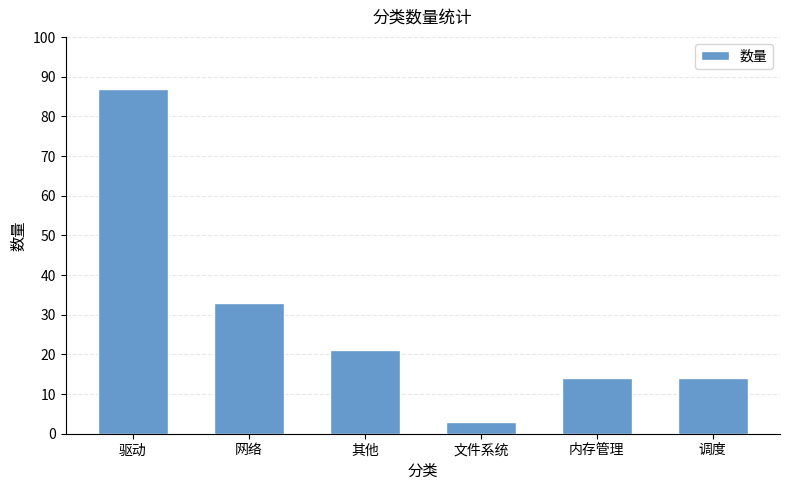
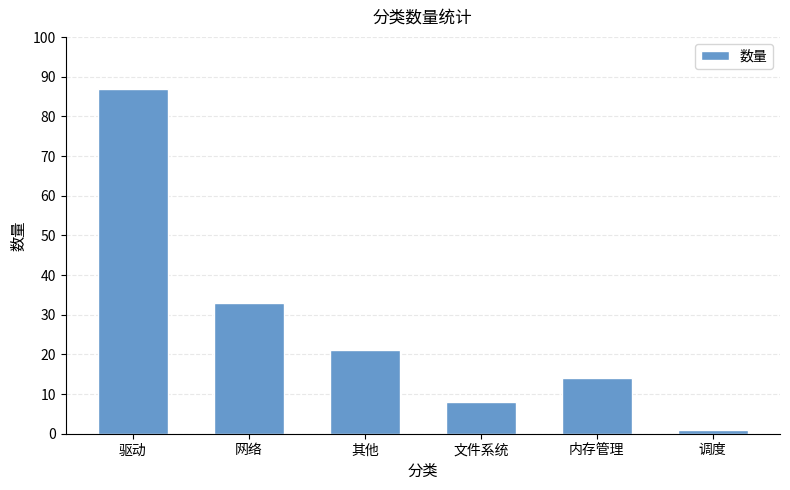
  {
    "驱动": 87,
    "网络": 33,
    "其他": 21,
-   "文件系统": 3,
+   "文件系统": 8,
    "内存管理": 14,
-   "调度": 14
+   "调度": 1
  }
